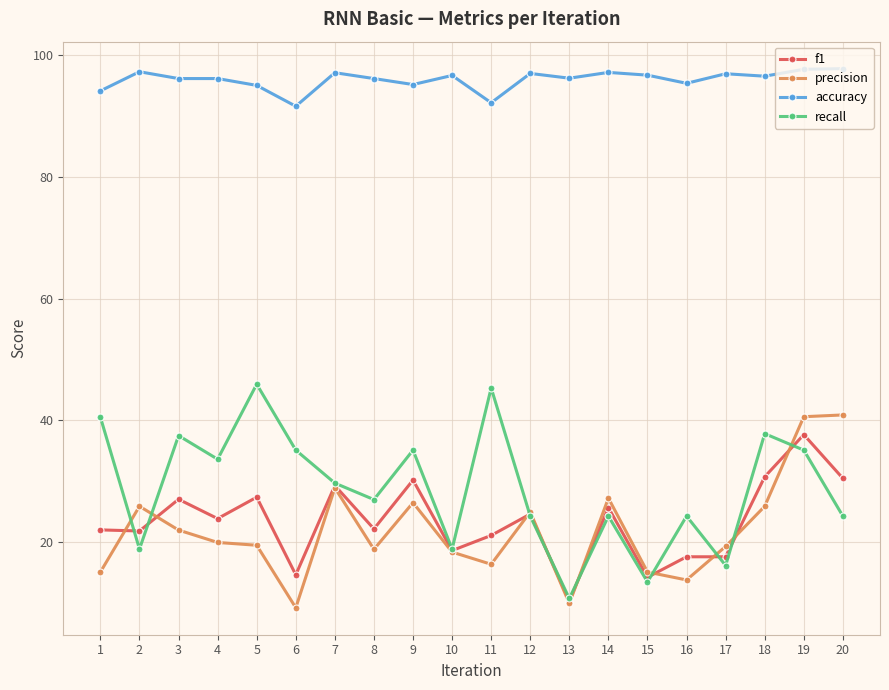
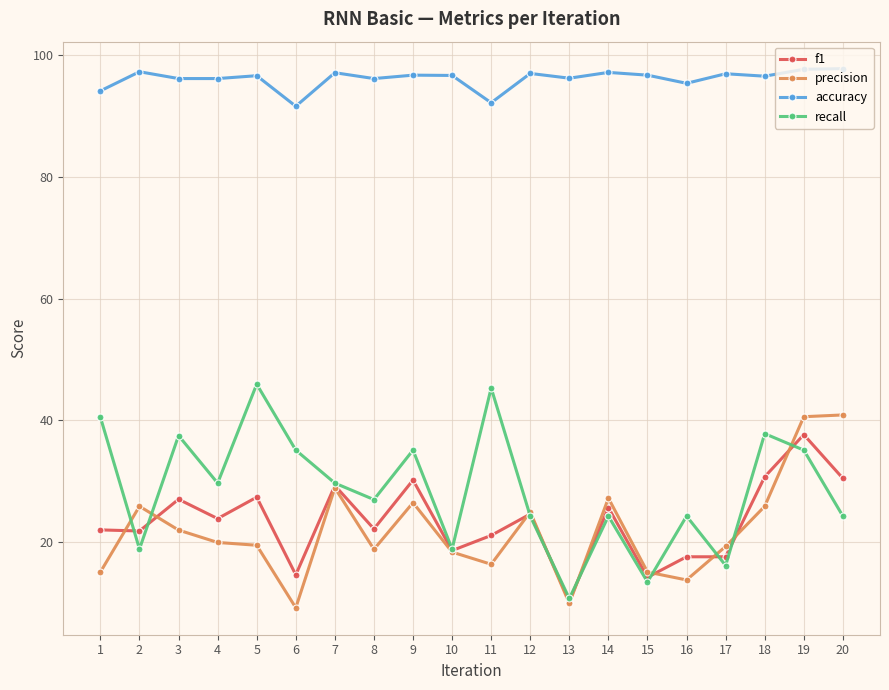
  {
    "accuracy": {
      "1": 94,
      "2": 97,
      "3": 96,
      "4": 96,
-     "5": 95,
+     "5": 97,
      "6": 92,
      "7": 97,
      "8": 96,
-     "9": 95,
+     "9": 97,
      "10": 97,
      "11": 92,
      "12": 97,
      "13": 96,
      "14": 97,
      "15": 97,
      "16": 95,
      "17": 97,
      "18": 96
    },
    "recall": {
      "1": 41,
      "2": 19,
      "3": 38,
-     "4": 34,
+     "4": 30,
      "5": 46,
      "6": 35,
      "8": 27,
      "9": 35,
      "11": 45,
      "13": 11,
      "14": 24,
      "15": 14,
      "16": 24,
      "17": 16,
      "18": 38,
      "19": 35,
      "20": 24
    }
  }
